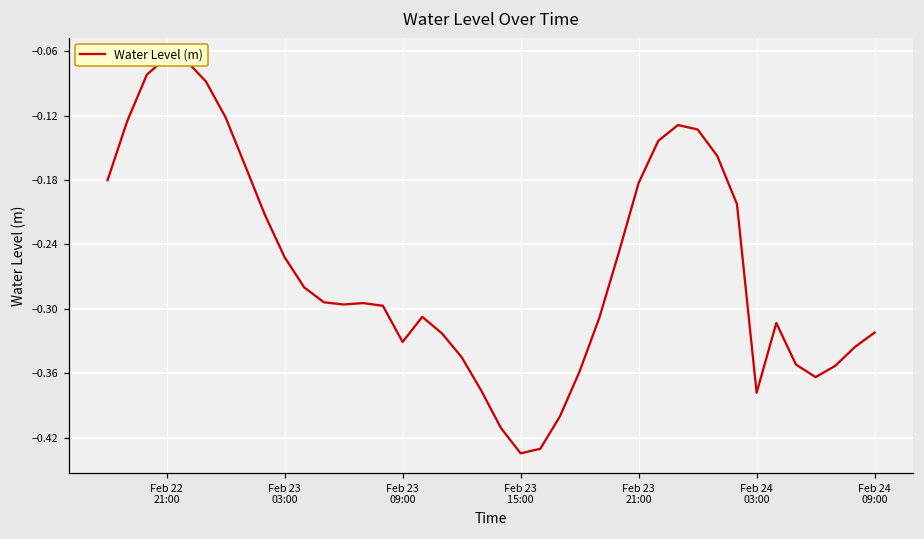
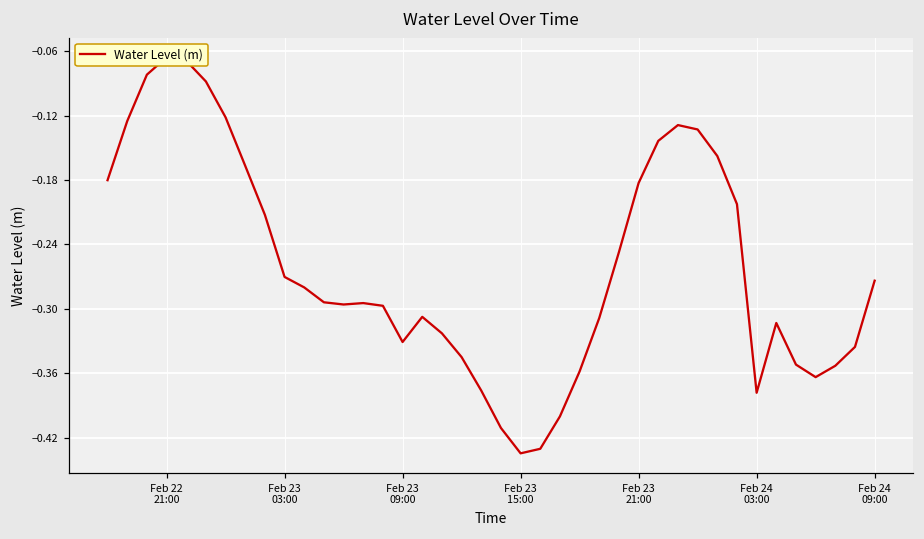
  {
-   "Feb 23 03:00": -0.25,
+   "Feb 23 03:00": -0.27,
    "Feb 23 09:00": -0.33,
    "Feb 23 15:00": -0.43,
    "Feb 23 21:00": -0.18,
    "Feb 24 03:00": -0.38,
-   "Feb 24 09:00": -0.32
+   "Feb 24 09:00": -0.27
  }
